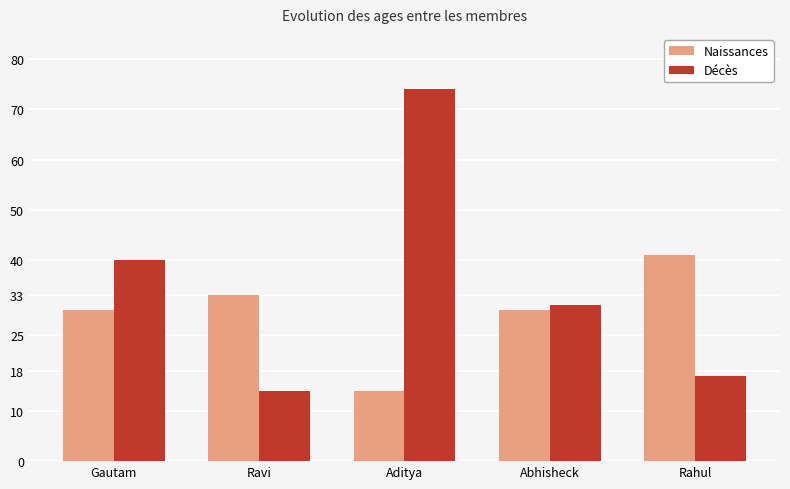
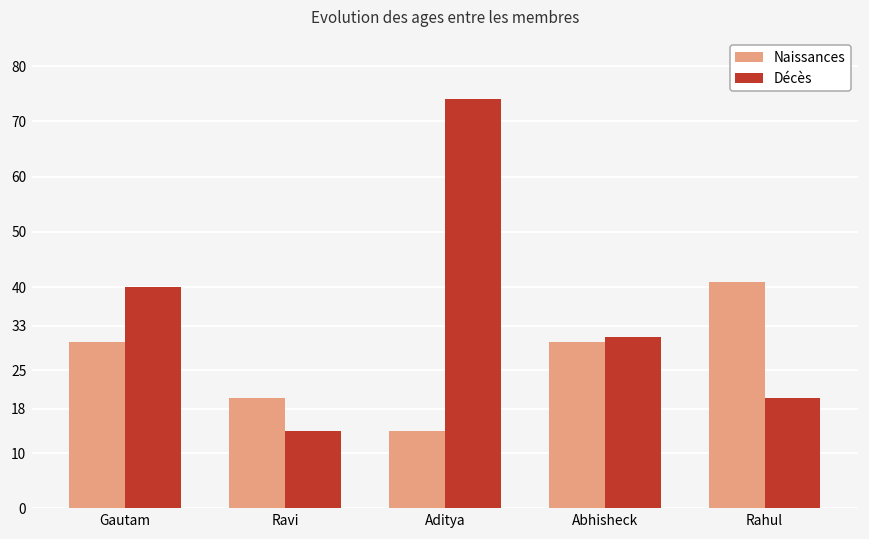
  {
    "Naissances": {
      "Gautam": 30,
-     "Ravi": 33,
+     "Ravi": 20,
      "Aditya": 14,
      "Abhisheck": 30,
      "Rahul": 41
    },
    "Décès": {
      "Gautam": 40,
      "Ravi": 14,
      "Aditya": 74,
      "Abhisheck": 31,
-     "Rahul": 17
+     "Rahul": 20
    }
  }
